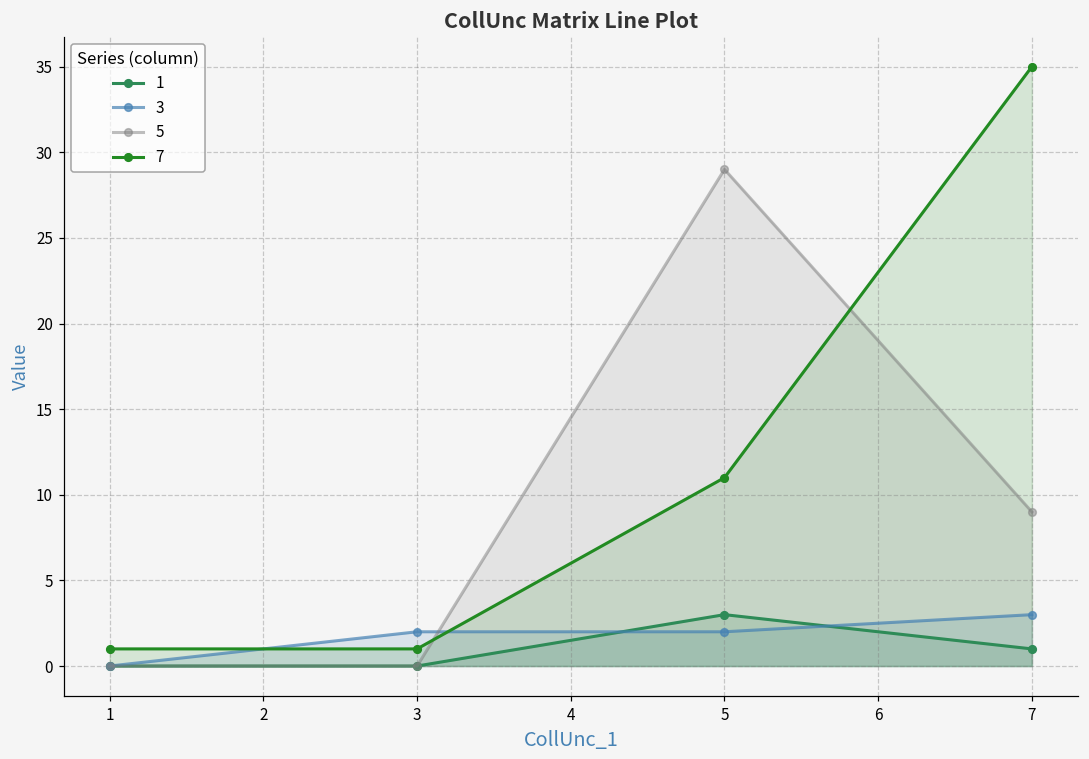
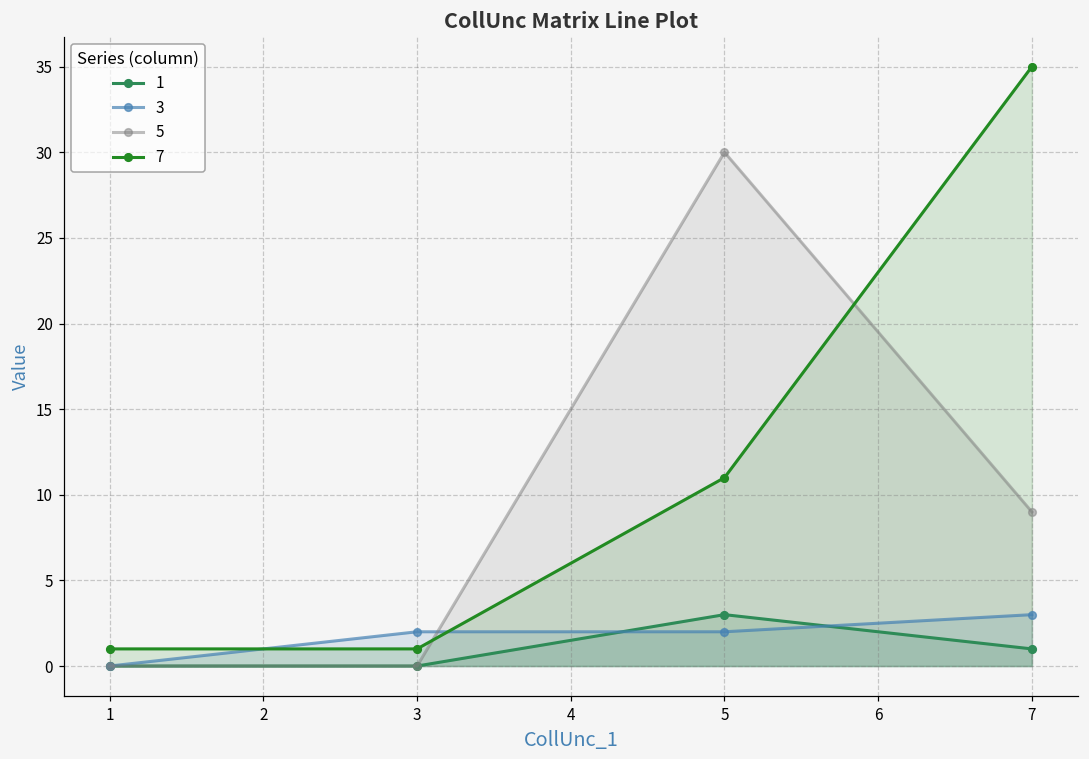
  {
    "3": {
      "3": 2,
      "5": 2,
      "7": 3
    },
    "5": {
-     "5": 29,
+     "5": 30,
      "7": 9
    }
  }
